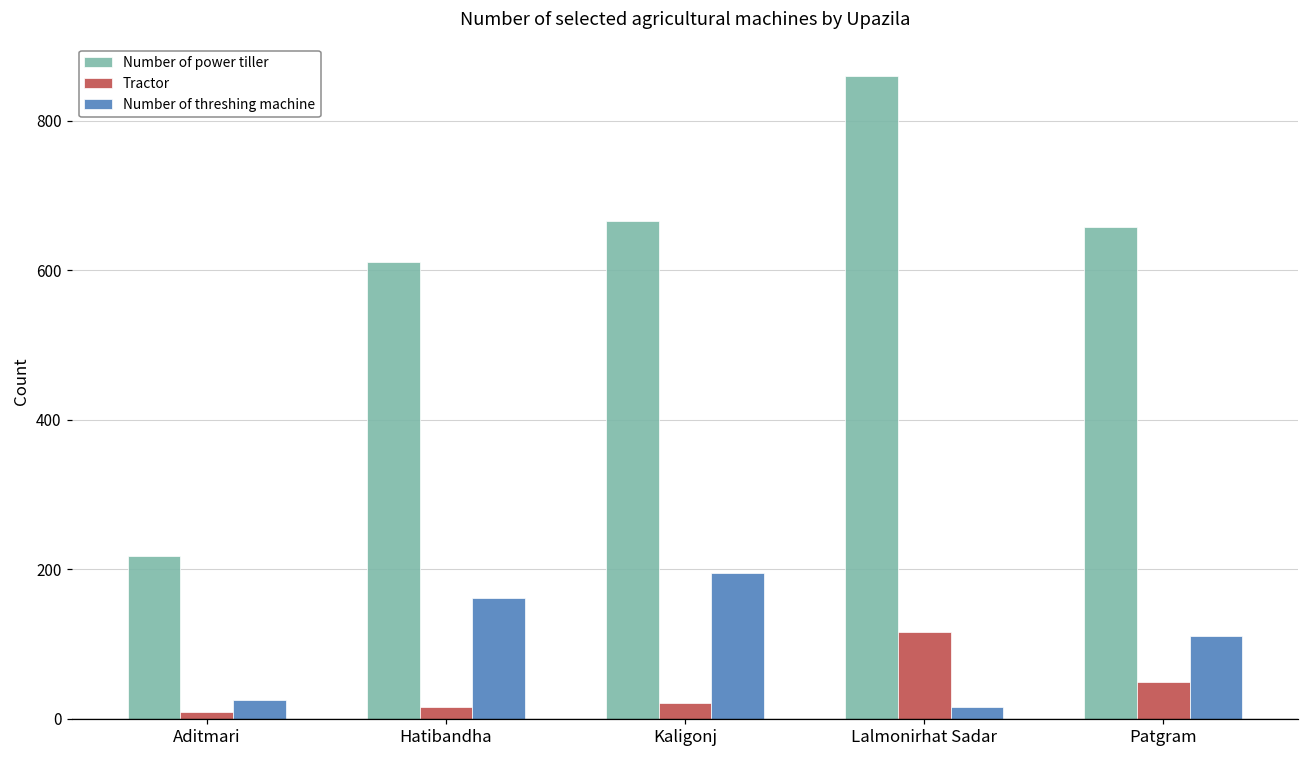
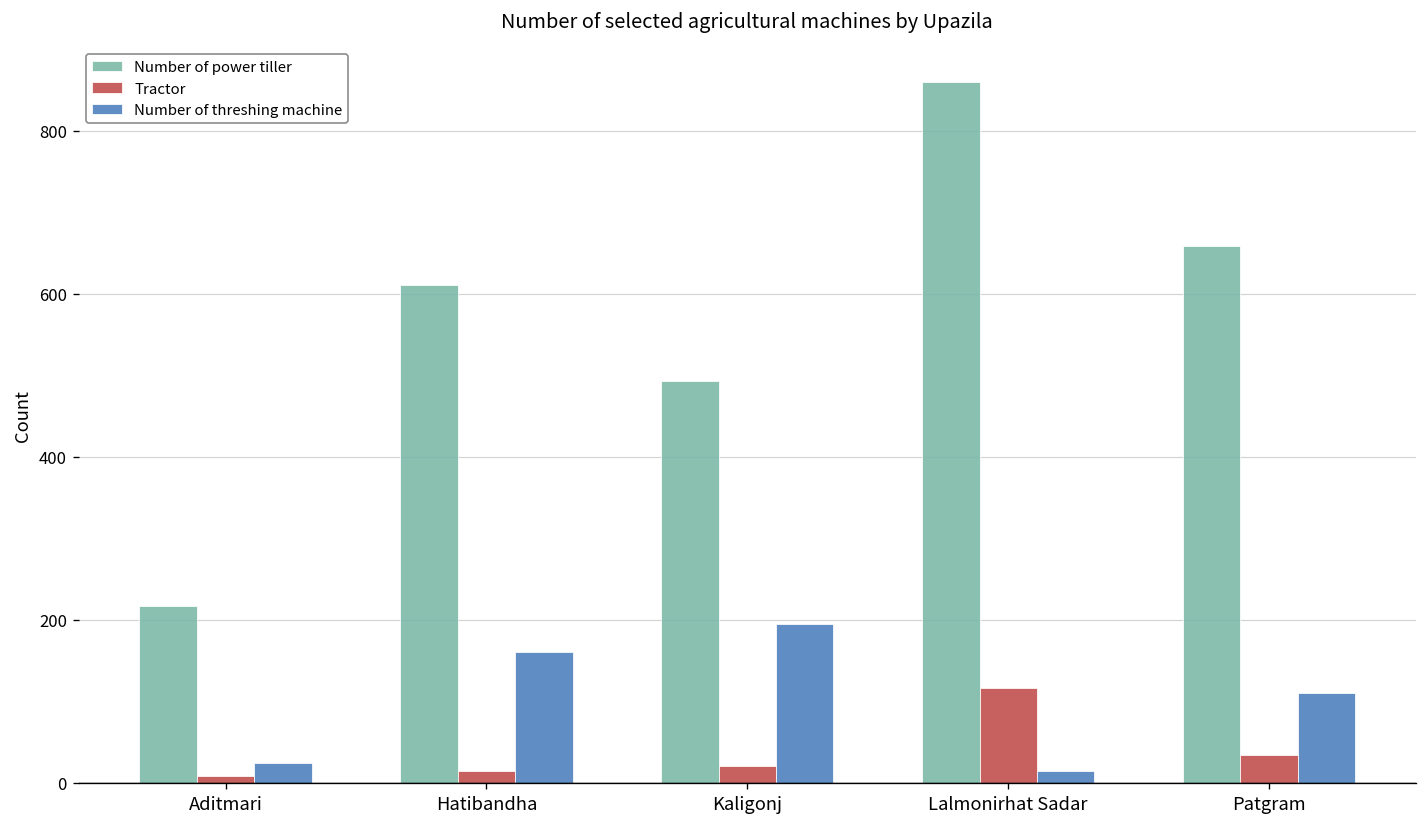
  {
    "Number of power tiller": {
      "Aditmari": 220,
      "Hatibandha": 610,
-     "Kaligonj": 670,
+     "Kaligonj": 490,
      "Lalmonirhat Sadar": 860,
      "Patgram": 660
    },
    "Tractor": {
      "Aditmari": 10,
      "Hatibandha": 20,
      "Kaligonj": 20,
      "Lalmonirhat Sadar": 120,
-     "Patgram": 50
+     "Patgram": 30
    },
    "Number of threshing machine": {
      "Aditmari": 30,
      "Hatibandha": 160,
      "Kaligonj": 200,
      "Lalmonirhat Sadar": 20,
      "Patgram": 110
    }
  }
